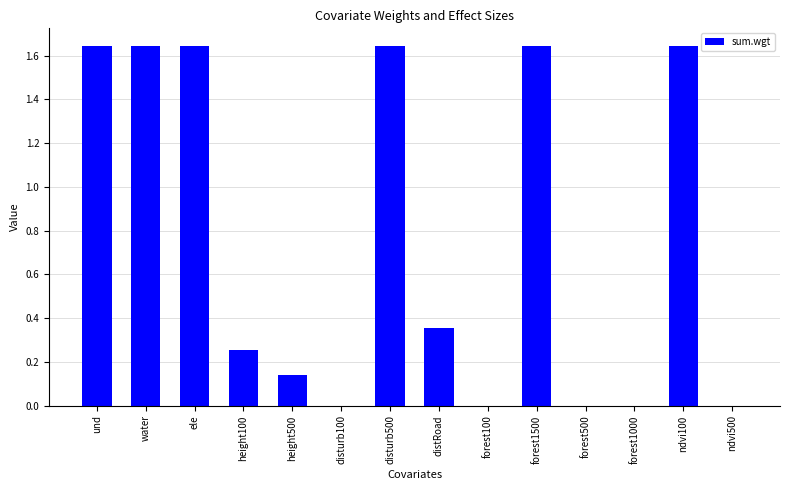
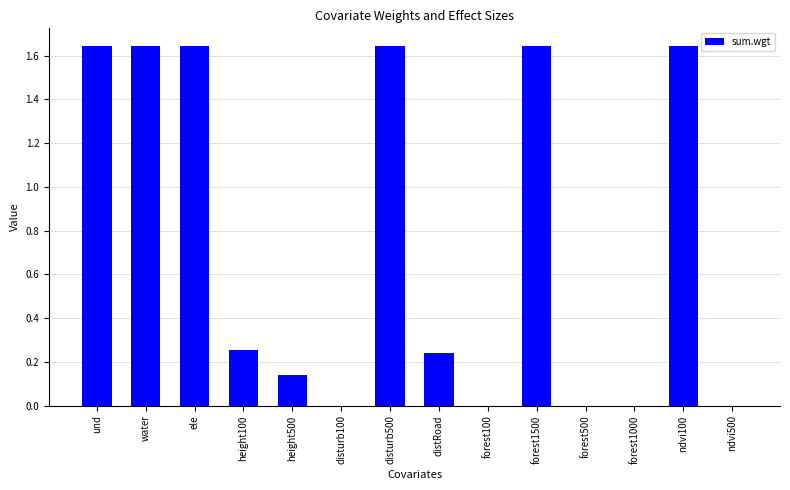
  {
    "und": 1.64,
    "water": 1.64,
    "ele": 1.64,
    "height100": 0.26,
    "height500": 0.14,
    "disturb100": 0.00,
    "disturb500": 1.64,
-   "distRoad": 0.36,
+   "distRoad": 0.24,
    "forest100": 0.00,
    "forest1500": 1.64,
    "forest500": 0.00,
    "forest1000": 0.00,
    "ndvi100": 1.64,
    "ndvi500": 0.00
  }
